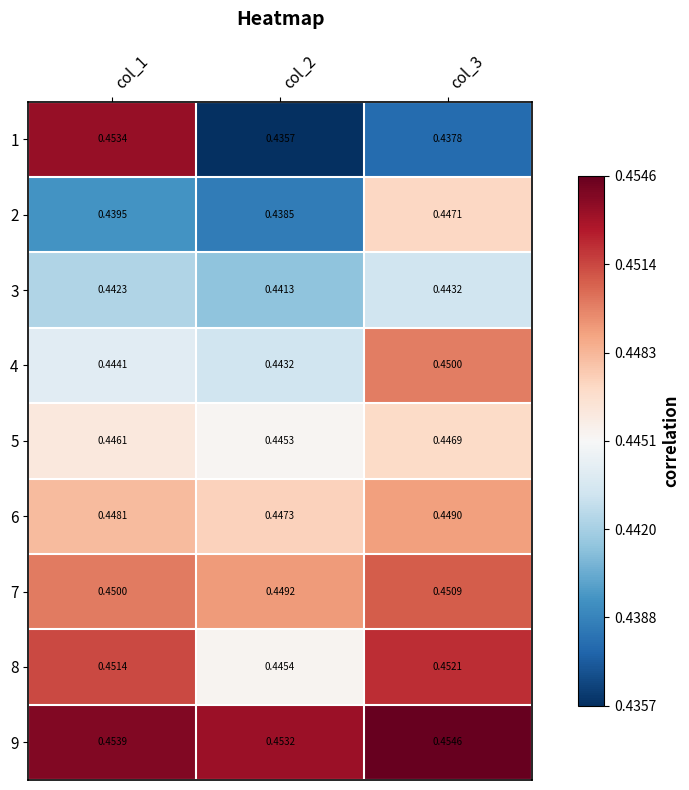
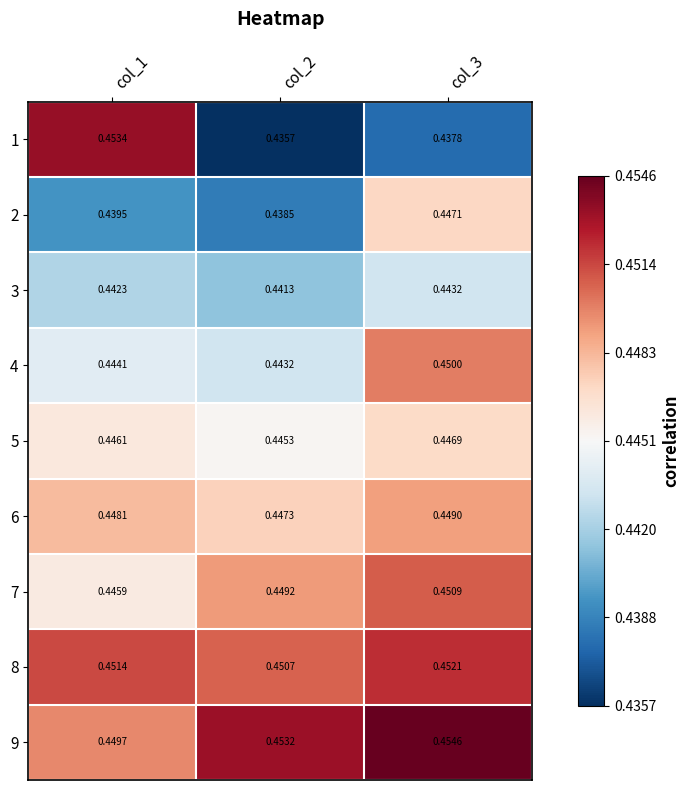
  {
    "1": {
      "col_1": 0.4534,
      "col_2": 0.4357,
      "col_3": 0.4378
    },
    "2": {
      "col_1": 0.4395,
      "col_2": 0.4385,
      "col_3": 0.4471
    },
    "3": {
      "col_1": 0.4423,
      "col_2": 0.4413,
      "col_3": 0.4432
    },
    "4": {
      "col_1": 0.4441,
      "col_2": 0.4432,
      "col_3": 0.4500
    },
    "5": {
      "col_1": 0.4461,
      "col_2": 0.4453,
      "col_3": 0.4469
    },
    "6": {
      "col_1": 0.4481,
      "col_2": 0.4473,
      "col_3": 0.4490
    },
    "7": {
-     "col_1": 0.4500,
+     "col_1": 0.4459,
      "col_2": 0.4492,
      "col_3": 0.4509
    },
    "8": {
      "col_1": 0.4514,
-     "col_2": 0.4454,
+     "col_2": 0.4507,
      "col_3": 0.4521
    },
    "9": {
-     "col_1": 0.4539,
+     "col_1": 0.4497,
      "col_2": 0.4532,
      "col_3": 0.4546
    }
  }
